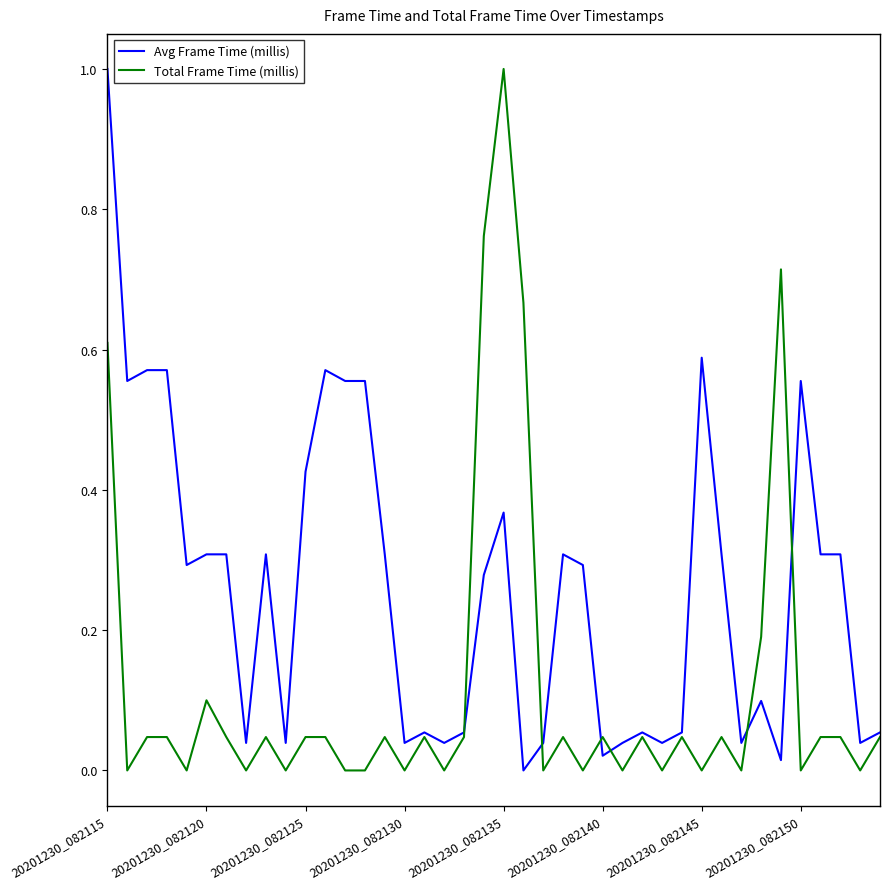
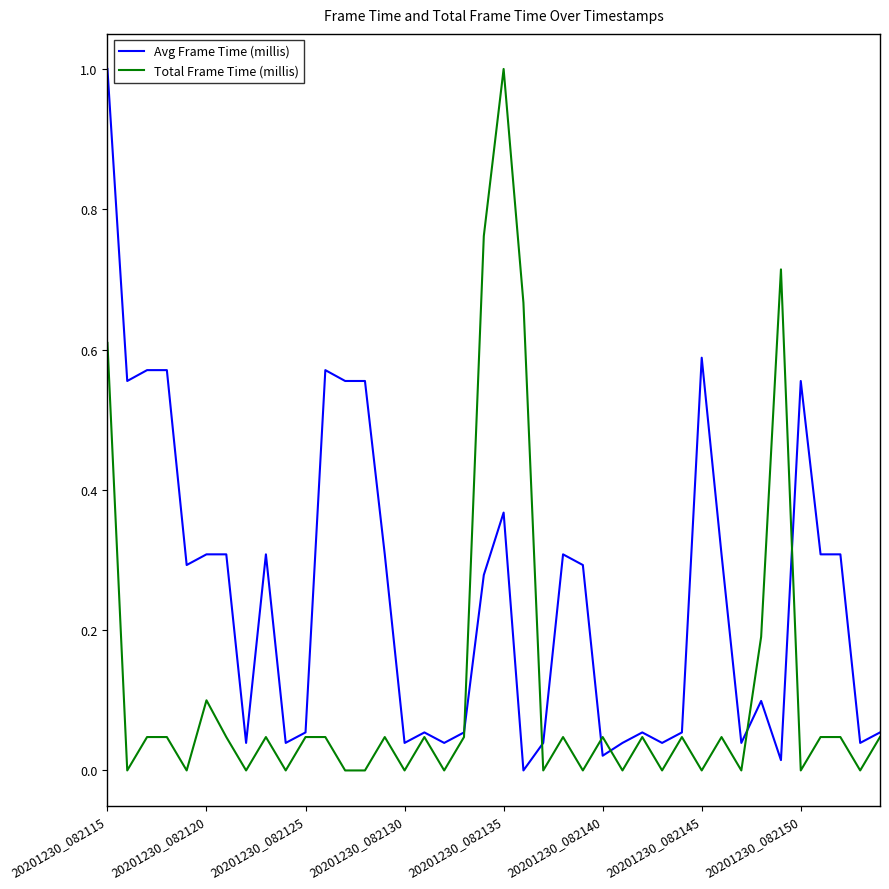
  {
    "Avg Frame Time (millis)": {
      "20201230_082115": 1.00,
      "20201230_082120": 0.31,
-     "20201230_082125": 0.43,
+     "20201230_082125": 0.05,
      "20201230_082130": 0.04,
      "20201230_082135": 0.37,
      "20201230_082140": 0.02,
      "20201230_082145": 0.59,
      "20201230_082150": 0.56
    },
    "Total Frame Time (millis)": {
      "20201230_082115": 0.61,
      "20201230_082120": 0.10,
      "20201230_082125": 0.05,
      "20201230_082130": 0.00,
      "20201230_082135": 1.00,
      "20201230_082140": 0.05,
      "20201230_082145": 0.00,
      "20201230_082150": 0.00
    }
  }
